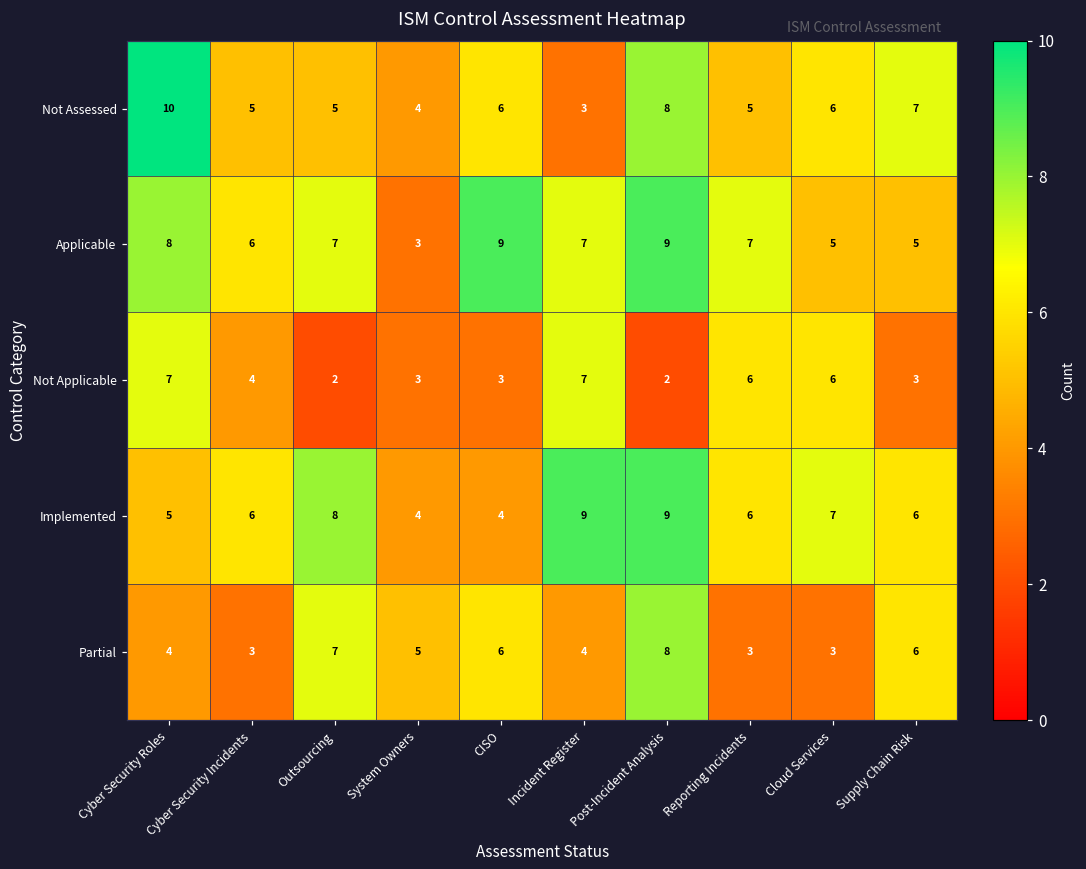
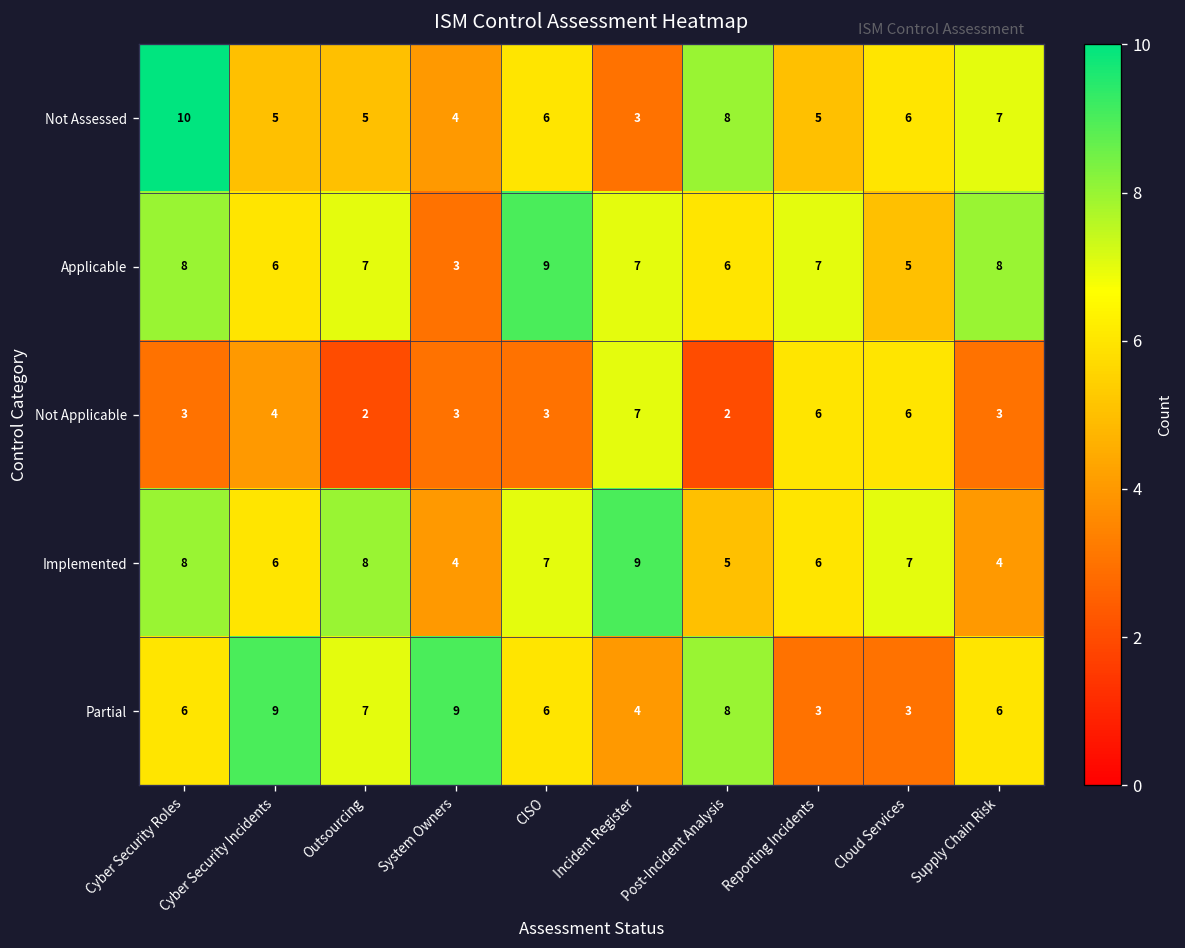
  {
    "Not Assessed": {
      "Cyber Security Roles": 10,
      "Cyber Security Incidents": 5,
      "Outsourcing": 5,
      "System Owners": 4,
      "CISO": 6,
      "Incident Register": 3,
      "Post-Incident Analysis": 8,
      "Reporting Incidents": 5,
      "Cloud Services": 6,
      "Supply Chain Risk": 7
    },
    "Applicable": {
      "Cyber Security Roles": 8,
      "Cyber Security Incidents": 6,
      "Outsourcing": 7,
      "System Owners": 3,
      "CISO": 9,
      "Incident Register": 7,
-     "Post-Incident Analysis": 9,
+     "Post-Incident Analysis": 6,
      "Reporting Incidents": 7,
      "Cloud Services": 5,
-     "Supply Chain Risk": 5
+     "Supply Chain Risk": 8
    },
    "Not Applicable": {
-     "Cyber Security Roles": 7,
+     "Cyber Security Roles": 3,
      "Cyber Security Incidents": 4,
      "Outsourcing": 2,
      "System Owners": 3,
      "CISO": 3,
      "Incident Register": 7,
      "Post-Incident Analysis": 2,
      "Reporting Incidents": 6,
      "Cloud Services": 6,
      "Supply Chain Risk": 3
    },
    "Implemented": {
-     "Cyber Security Roles": 5,
+     "Cyber Security Roles": 8,
      "Cyber Security Incidents": 6,
      "Outsourcing": 8,
      "System Owners": 4,
-     "CISO": 4,
+     "CISO": 7,
      "Incident Register": 9,
-     "Post-Incident Analysis": 9,
+     "Post-Incident Analysis": 5,
      "Reporting Incidents": 6,
      "Cloud Services": 7,
-     "Supply Chain Risk": 6
+     "Supply Chain Risk": 4
    },
    "Partial": {
-     "Cyber Security Roles": 4,
-     "Cyber Security Incidents": 3,
+     "Cyber Security Roles": 6,
+     "Cyber Security Incidents": 9,
      "Outsourcing": 7,
-     "System Owners": 5,
+     "System Owners": 9,
      "CISO": 6,
      "Incident Register": 4,
      "Post-Incident Analysis": 8,
      "Reporting Incidents": 3,
      "Cloud Services": 3,
      "Supply Chain Risk": 6
    }
  }
